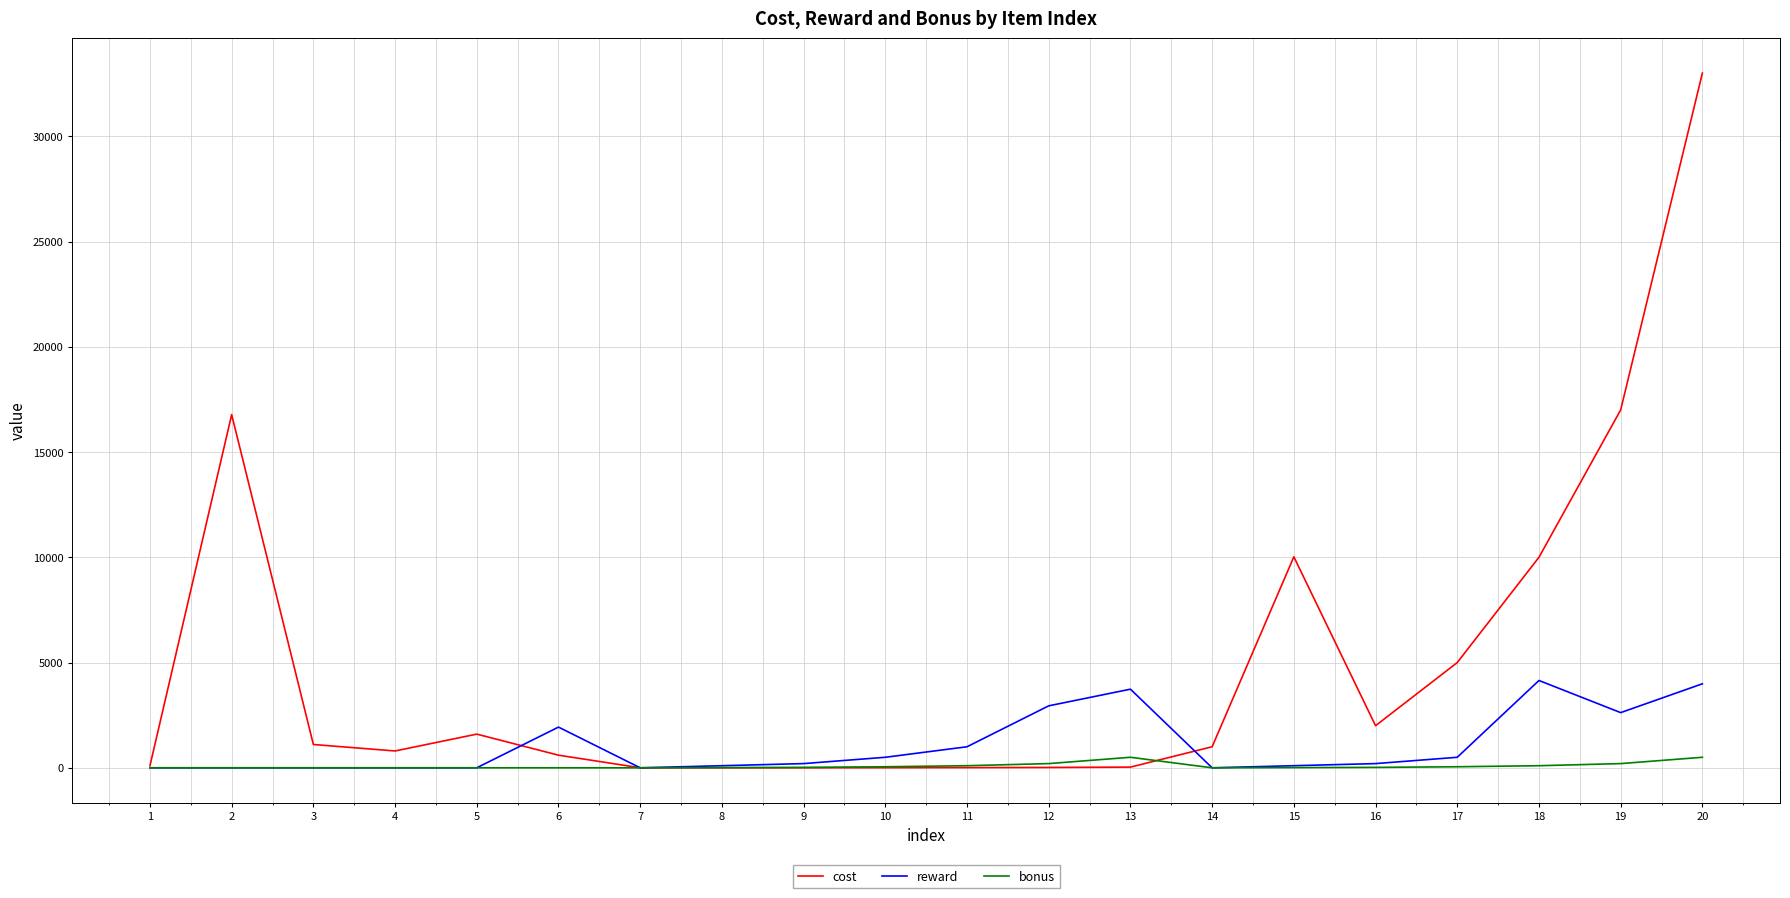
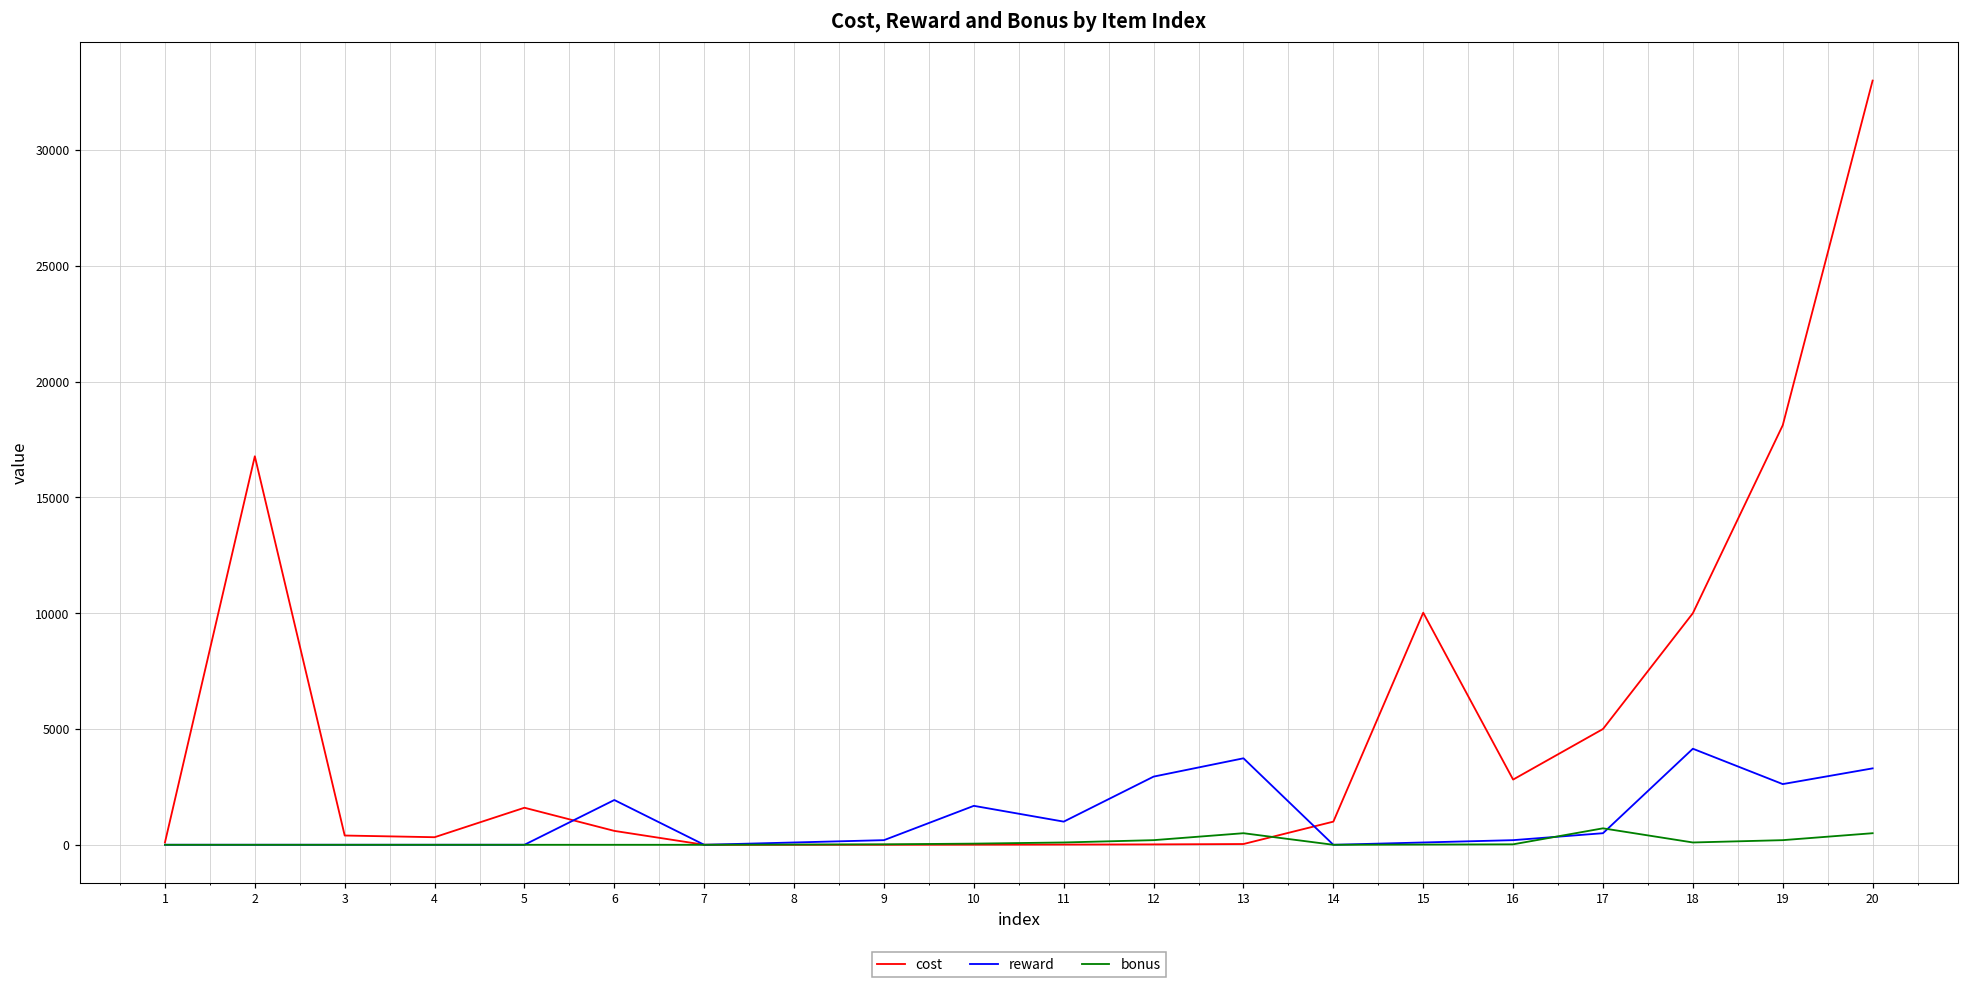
  {
    "cost": {
      "2": 16800,
-     "3": 1100,
-     "4": 800,
+     "3": 400,
+     "4": 300,
      "5": 1600,
      "6": 600,
      "12": 0,
      "13": 0,
      "14": 1000,
      "15": 10000,
-     "16": 2000,
+     "16": 2800,
      "17": 5000,
      "18": 10000,
-     "19": 17000,
+     "19": 18100,
      "20": 33000
    },
    "reward": {
      "6": 1900,
      "9": 200,
-     "10": 500,
+     "10": 1700,
      "11": 1000,
      "12": 2900,
      "13": 3700,
      "16": 200,
      "17": 500,
      "18": 4100,
      "19": 2600,
-     "20": 4000
+     "20": 3300
    },
    "bonus": {
      "6": 0,
      "12": 200,
      "13": 500,
      "16": 0,
-     "17": 100,
+     "17": 700,
      "18": 100,
      "19": 200,
      "20": 500
    }
  }
